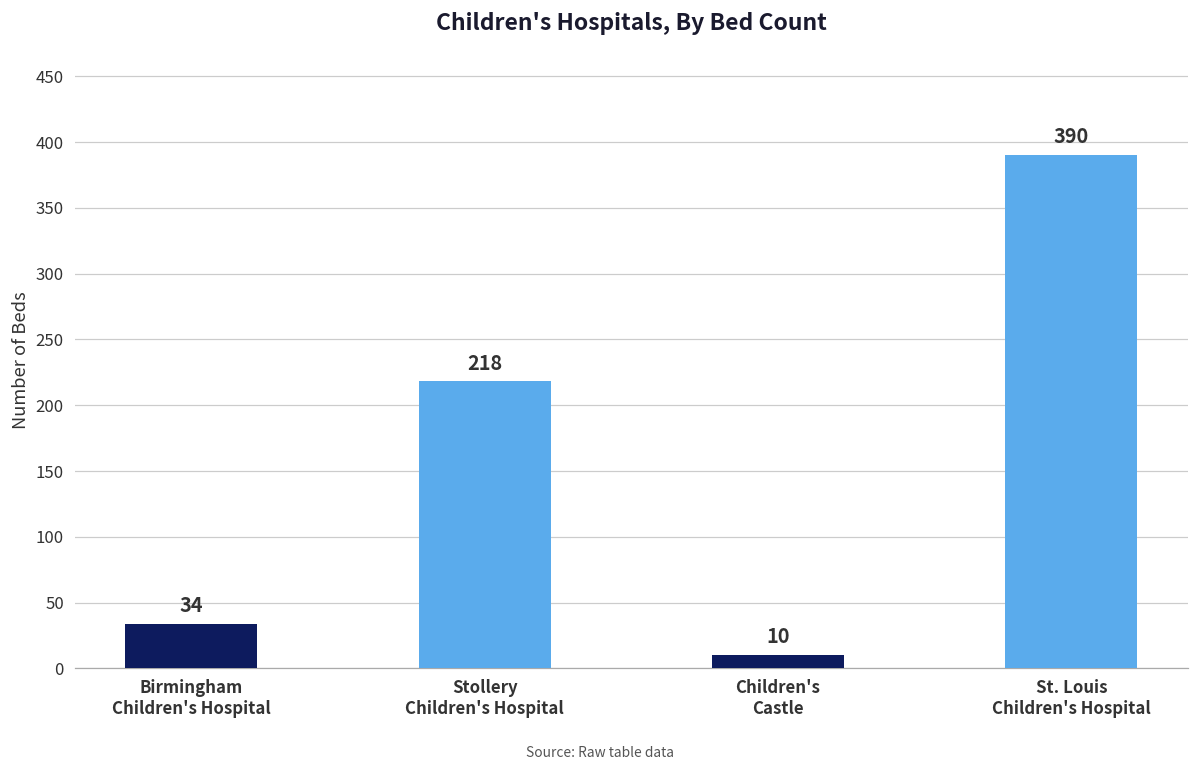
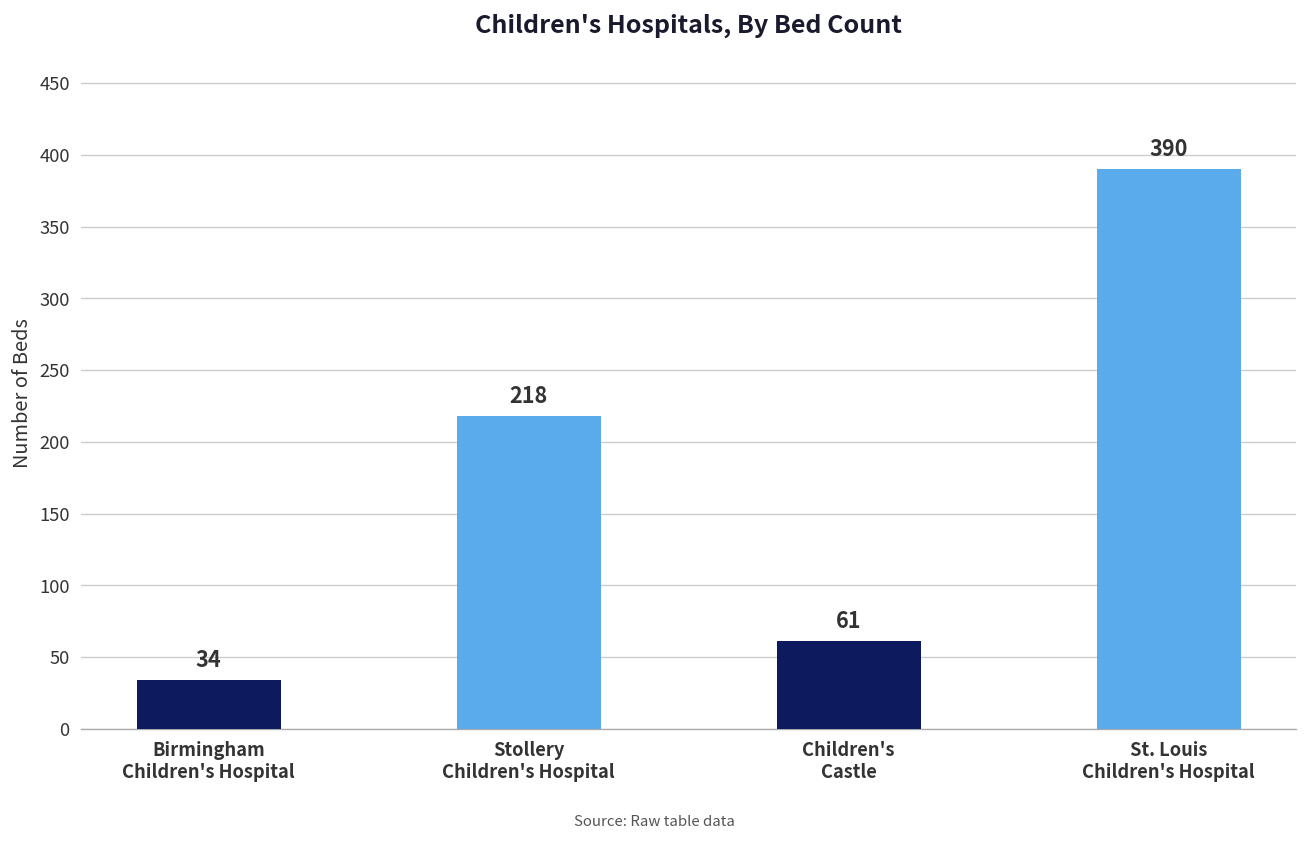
  {
    "Birmingham Children's Hospital": 34,
    "Stollery Children's Hospital": 218,
-   "Children's Castle": 10,
+   "Children's Castle": 61,
    "St. Louis Children's Hospital": 390
  }
